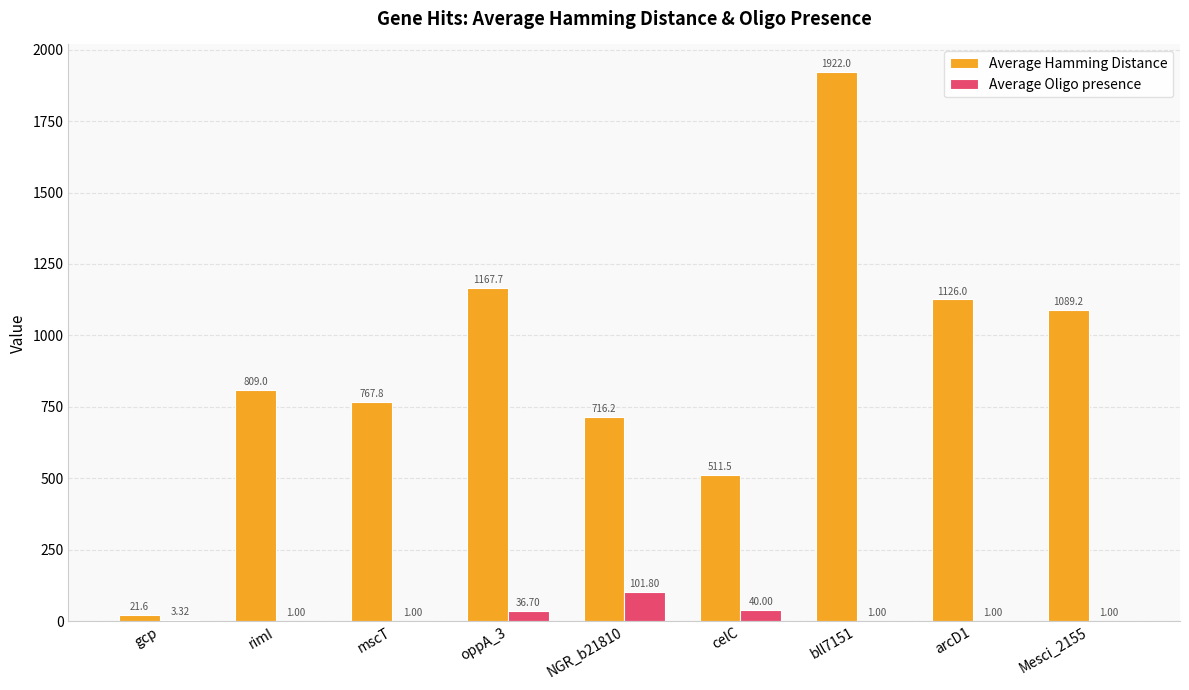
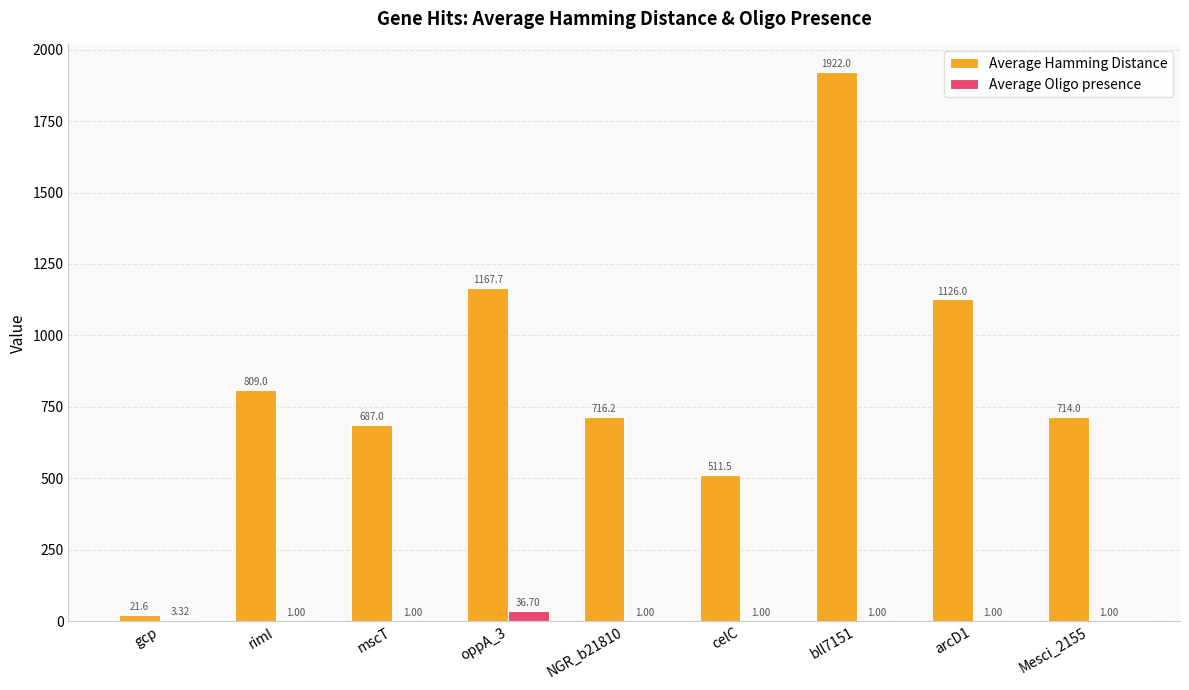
  {
    "Average Hamming Distance": {
      "gcp": 21.6,
      "rimI": 809.0,
-     "mscT": 767.8,
+     "mscT": 687.0,
      "oppA_3": 1167.7,
      "NGR_b21810": 716.2,
      "celC": 511.5,
      "bll7151": 1922.0,
      "arcD1": 1126.0,
-     "Mesci_2155": 1089.2
+     "Mesci_2155": 714.0
    },
    "Average Oligo presence": {
      "gcp": 3.32,
      "rimI": 1.00,
      "mscT": 1.00,
      "oppA_3": 36.70,
-     "NGR_b21810": 101.80,
-     "celC": 40.00,
+     "NGR_b21810": 1.00,
+     "celC": 1.00,
      "bll7151": 1.00,
      "arcD1": 1.00,
      "Mesci_2155": 1.00
    }
  }
